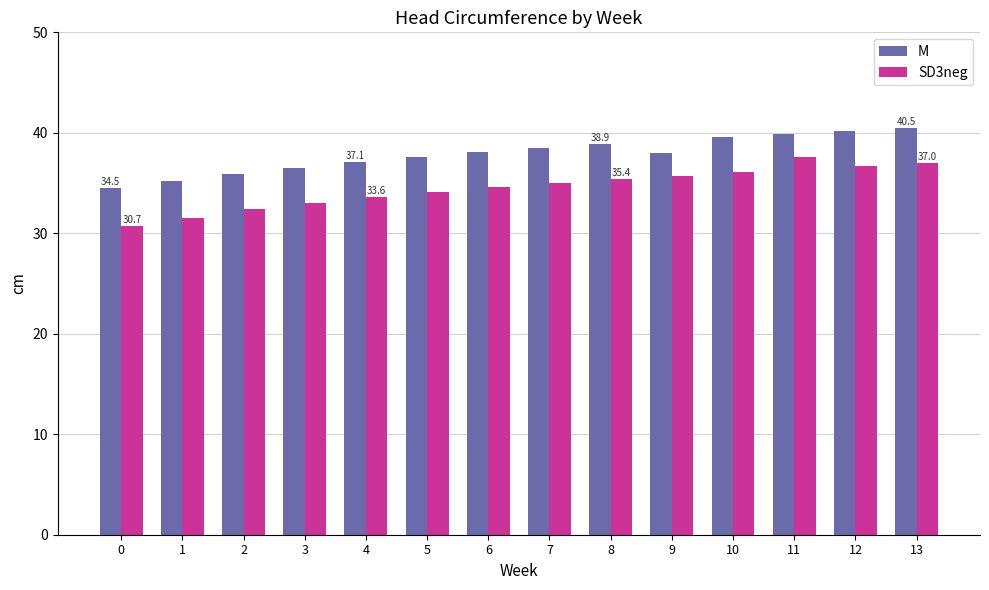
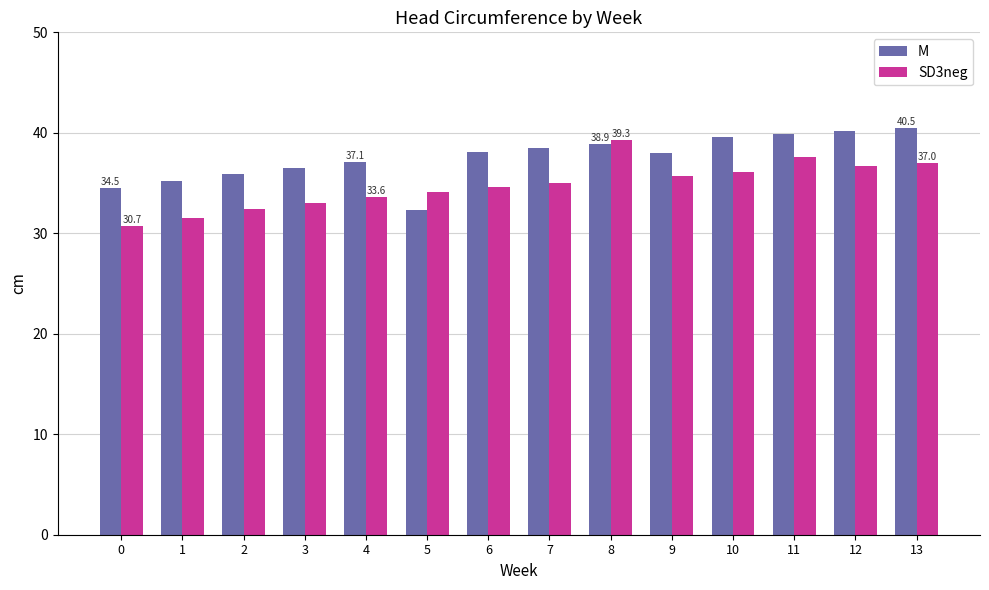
  {
    "M": {
      "1": 35.2,
      "2": 35.9,
      "3": 36.5,
-     "5": 37.6,
+     "5": 32.3,
      "6": 38.1,
      "7": 38.5,
      "9": 38.0,
      "10": 39.6,
      "11": 39.9,
      "12": 40.2
    },
    "SD3neg": {
      "0": 30.7,
      "4": 33.6,
-     "8": 35.4,
+     "8": 39.3,
      "13": 37.0
    }
  }
